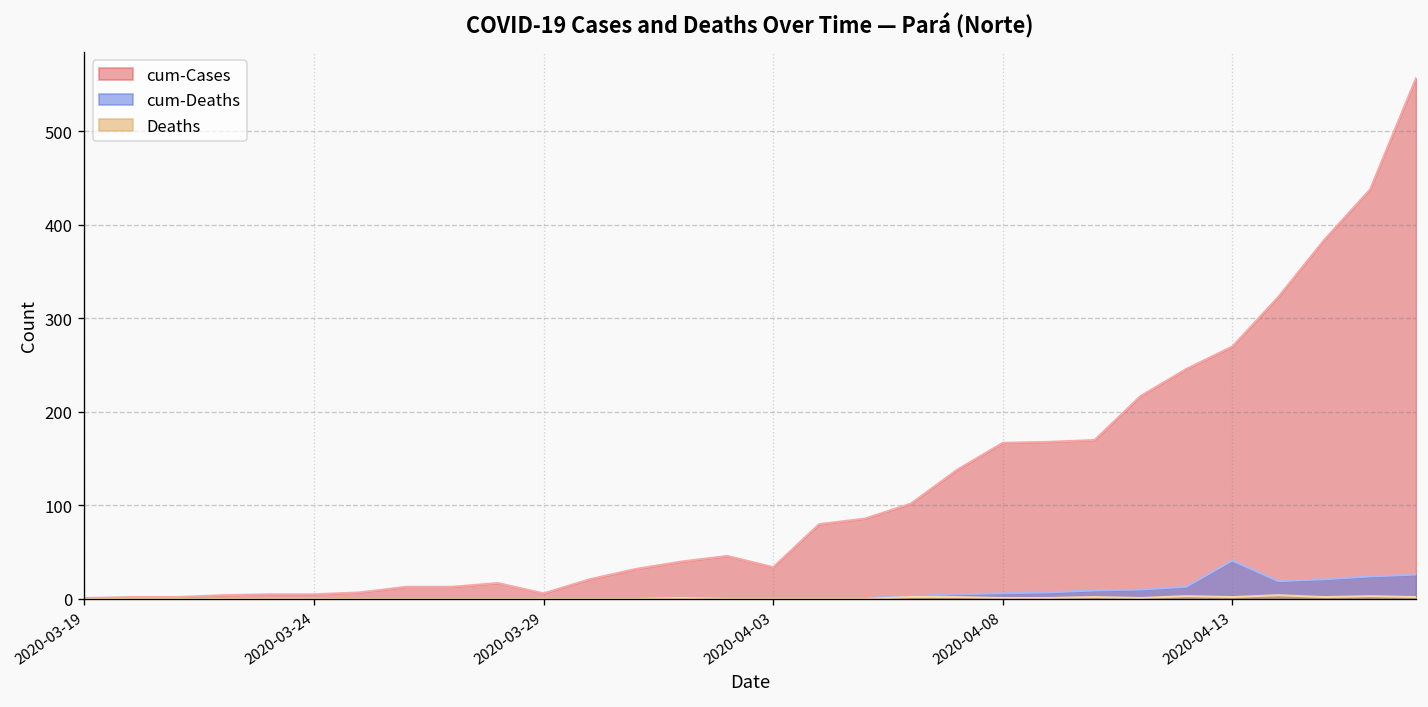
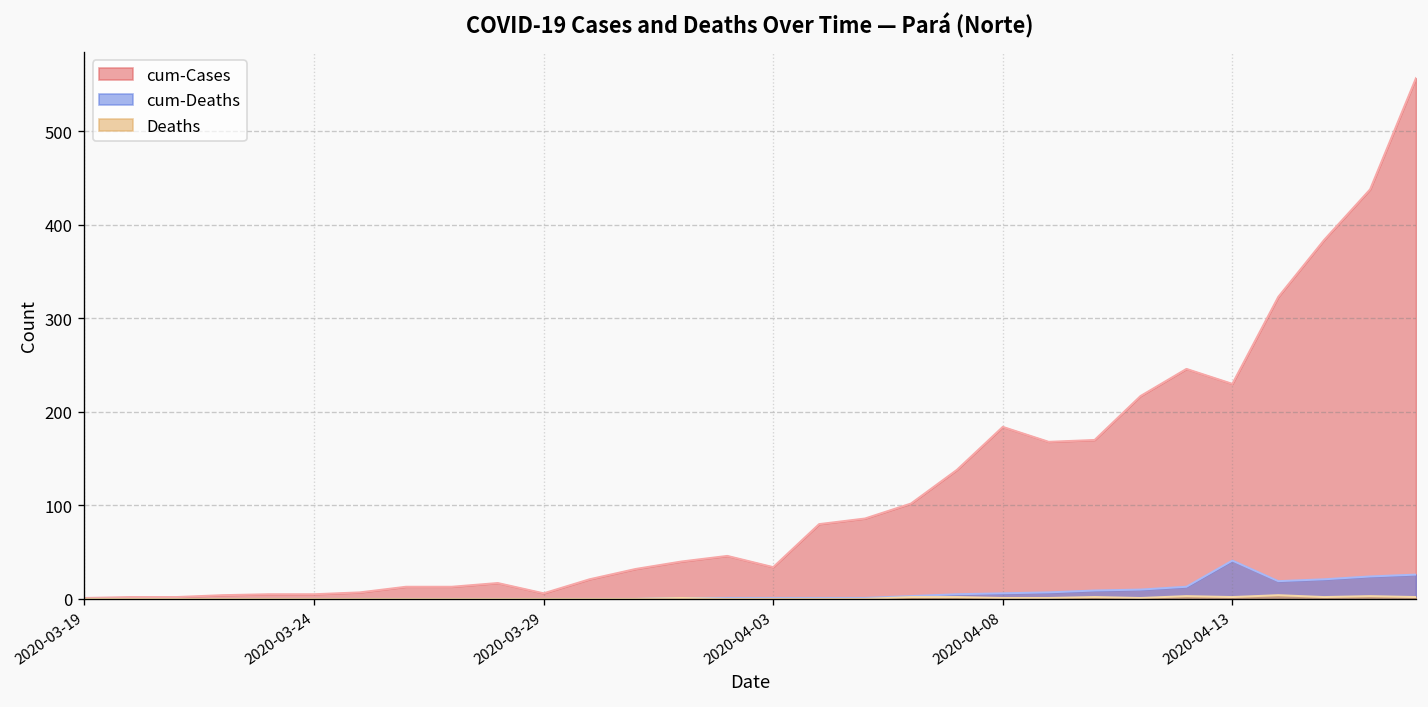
  {
    "cum-Cases": {
      "2020-03-24": 10,
      "2020-03-29": 10,
      "2020-04-03": 30,
-     "2020-04-08": 170,
-     "2020-04-13": 270
+     "2020-04-08": 180,
+     "2020-04-13": 230
    },
    "cum-Deaths": {
      "2020-04-08": 10,
      "2020-04-13": 40
    },
    "Deaths": {
      "2020-04-08": 0,
      "2020-04-13": 0
    }
  }
